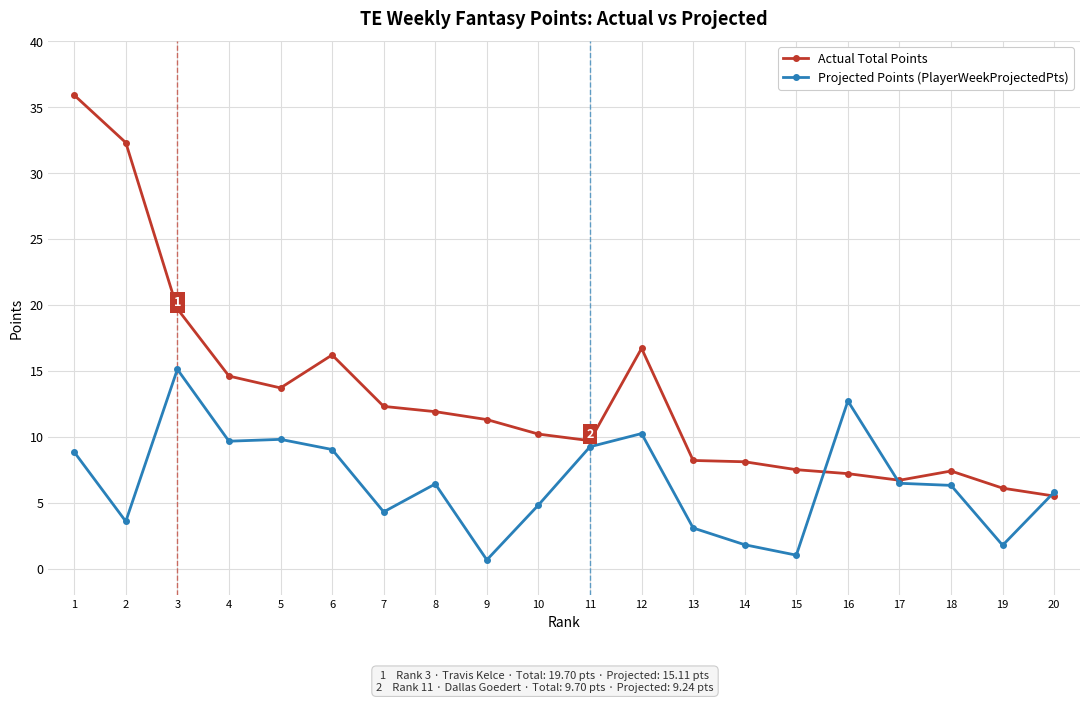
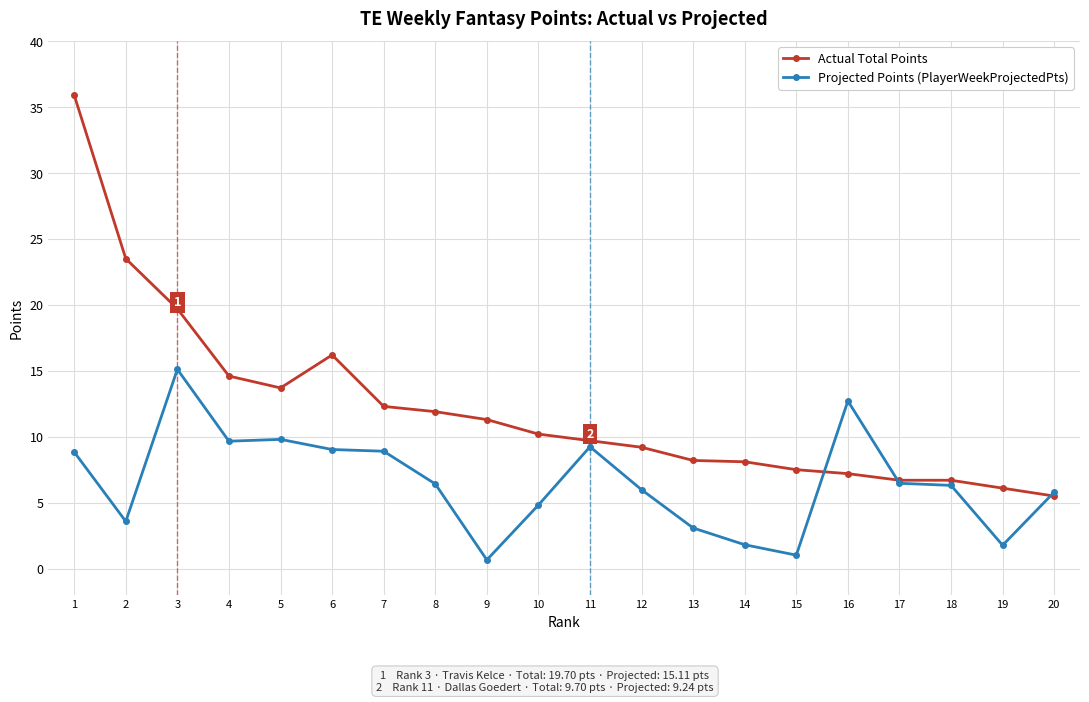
  {
    "Actual Total Points": {
      "1": 35.9,
-     "2": 32.3,
+     "2": 23.5,
      "4": 14.6,
      "5": 13.7,
      "6": 16.2,
      "7": 12.3,
      "8": 11.9,
      "9": 11.3,
      "10": 10.2,
-     "12": 16.7,
+     "12": 9.2,
      "13": 8.2,
      "14": 8.1,
      "15": 7.5,
      "16": 7.2,
      "17": 6.7,
-     "18": 7.4,
+     "18": 6.7,
      "19": 6.1,
      "20": 5.5
    },
    "Projected Points (PlayerWeekProjectedPts)": {
      "1": 8.8,
      "2": 3.6,
      "3": 15.1,
      "4": 9.7,
      "5": 9.8,
      "6": 9.0,
-     "7": 4.3,
+     "7": 8.9,
      "8": 6.4,
      "9": 0.7,
      "10": 4.8,
      "11": 9.2,
-     "12": 10.2,
+     "12": 6.0,
      "13": 3.1,
      "14": 1.8,
      "15": 1.0,
      "16": 12.7,
      "17": 6.5,
      "18": 6.3,
      "19": 1.8,
      "20": 5.8
    }
  }
